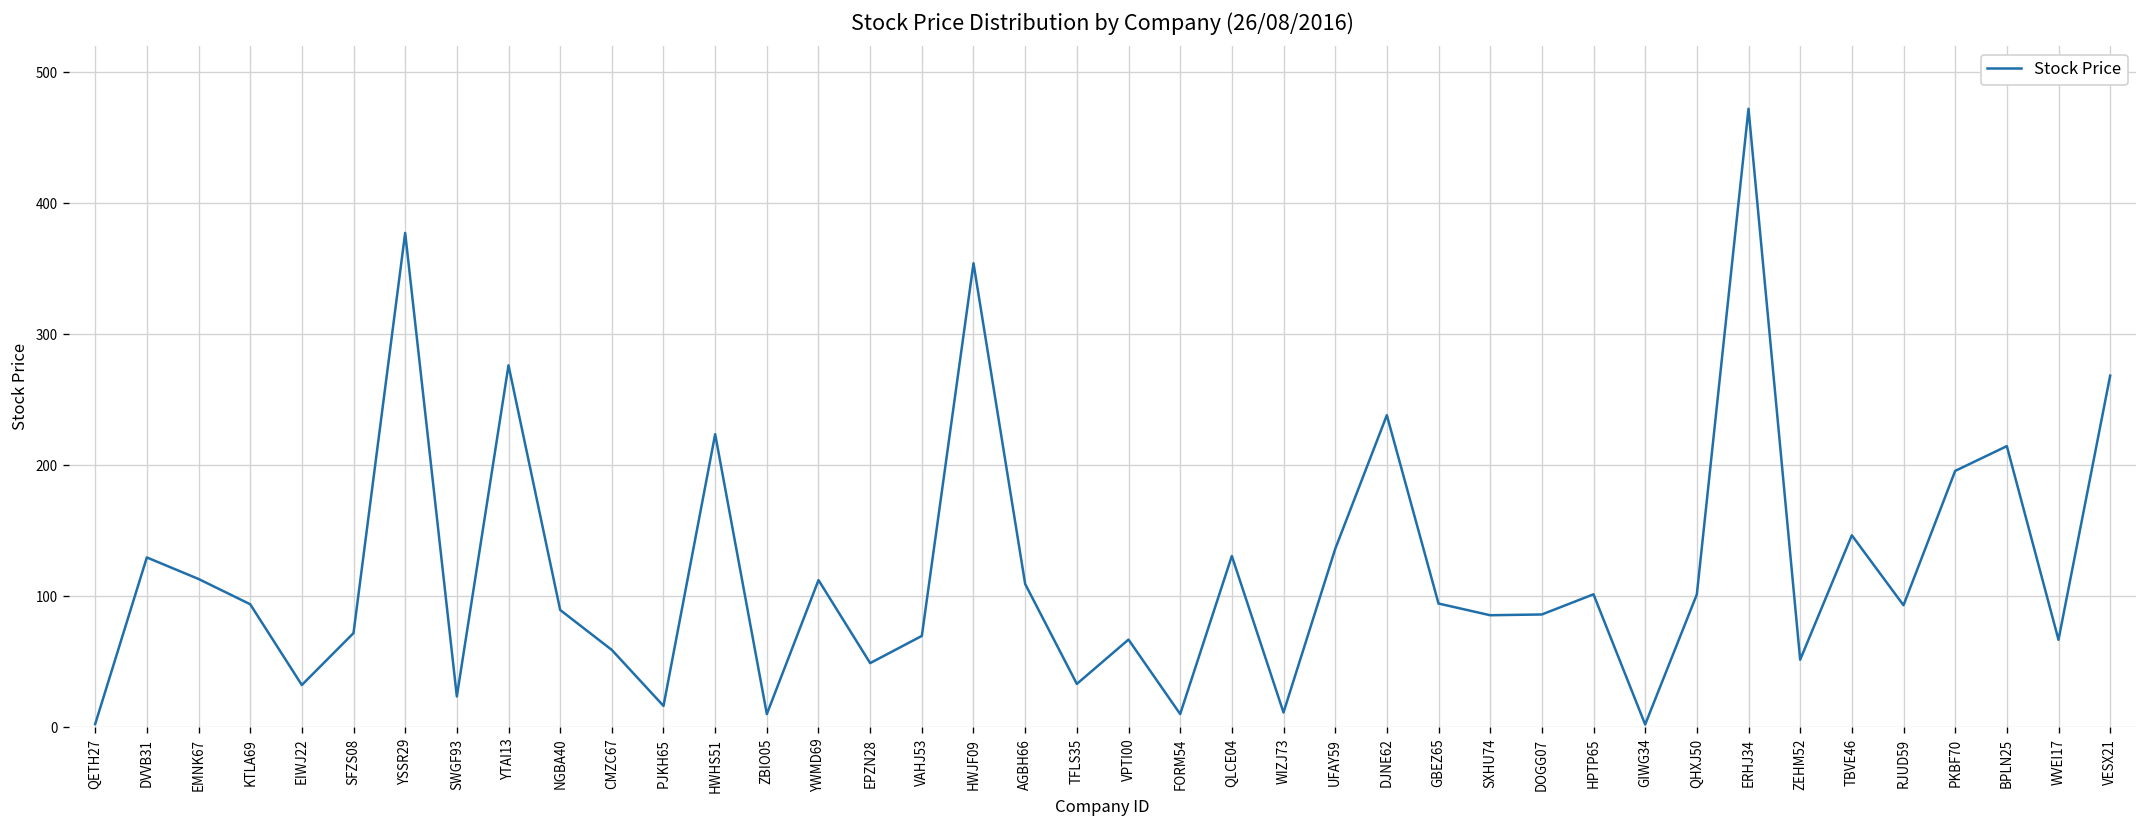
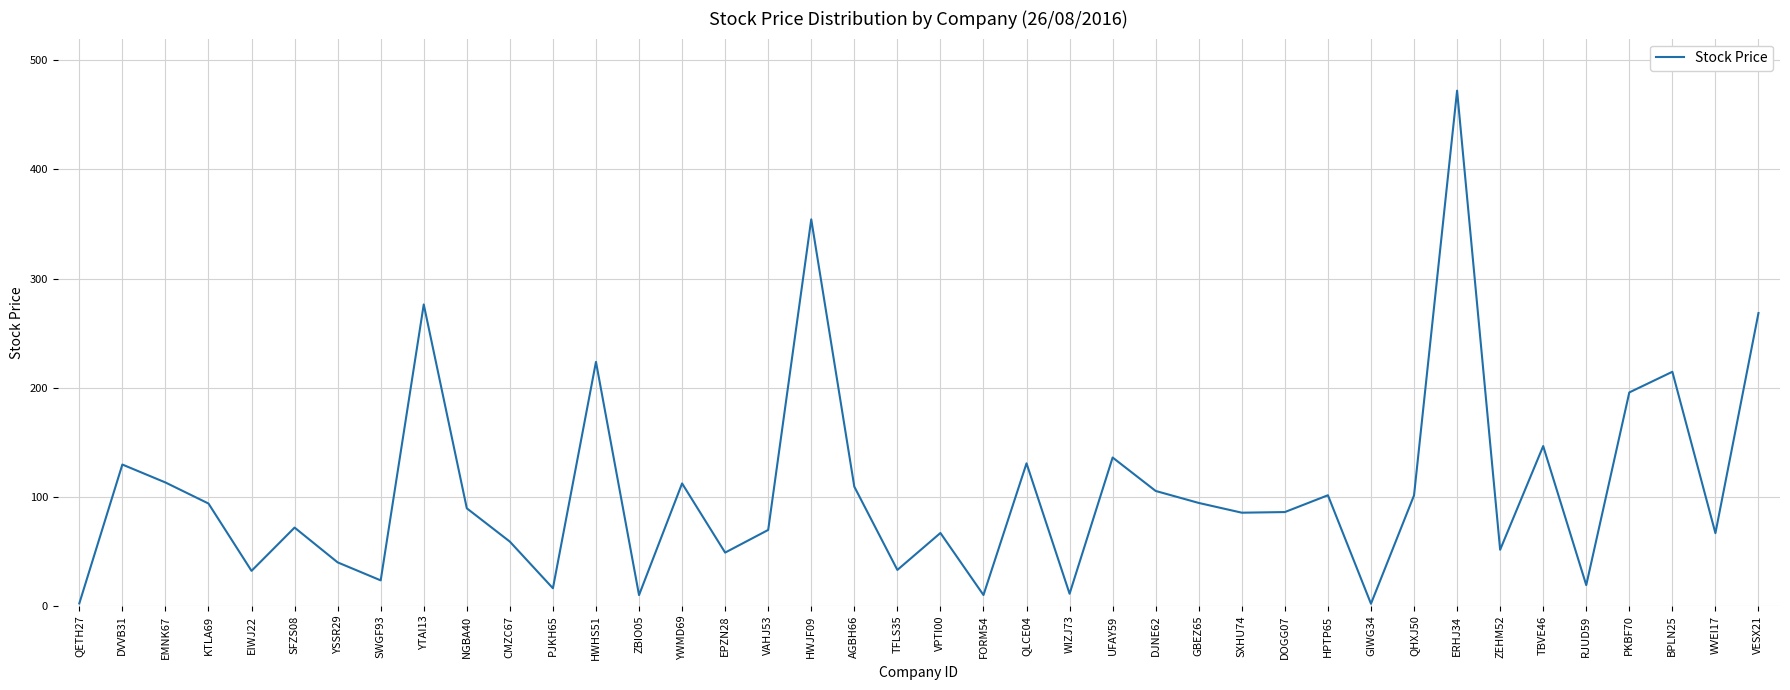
  {
    "QETH27": 2,
    "DVVB31": 130,
    "EMNK67": 113,
    "KTLA69": 94,
    "EIWJ22": 32,
    "SFZS08": 72,
-   "YSSR29": 377,
+   "YSSR29": 40,
    "SWGF93": 23,
    "YTAI13": 276,
    "NGBA40": 89,
    "CMZC67": 59,
    "PJKH65": 16,
    "HWHS51": 224,
    "ZBIO05": 10,
    "YWMD69": 112,
    "EPZN28": 49,
    "VAHJ53": 70,
    "HWJF09": 354,
    "AGBH66": 109,
    "TFLS35": 33,
    "VPTI00": 67,
    "FORM54": 10,
    "QLCE04": 131,
    "WIZJ73": 11,
    "UFAY59": 136,
-   "DJNE62": 238,
+   "DJNE62": 105,
    "GBEZ65": 94,
    "SXHU74": 85,
    "DOGG07": 86,
    "HPTP65": 101,
    "GIWG34": 2,
    "QHXJ50": 101,
    "ERHJ34": 472,
    "ZEHM52": 51,
    "TBVE46": 146,
-   "RJUD59": 93,
+   "RJUD59": 19,
    "PKBF70": 196,
    "BPLN25": 215,
    "WVEI17": 67,
    "VESX21": 268
  }
